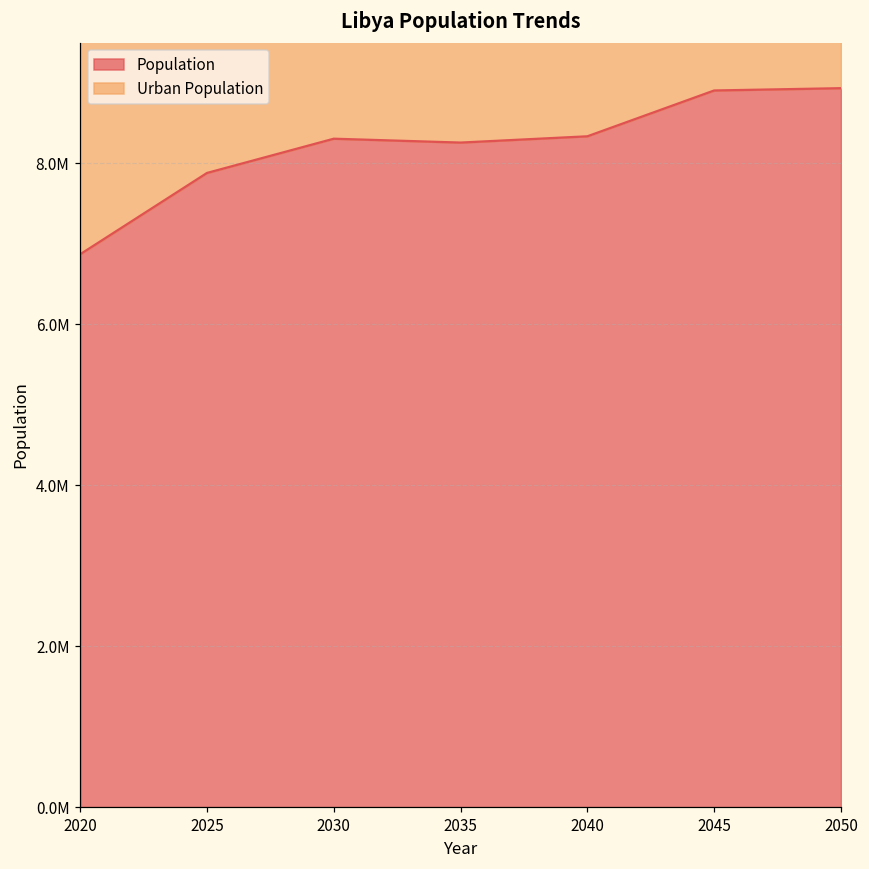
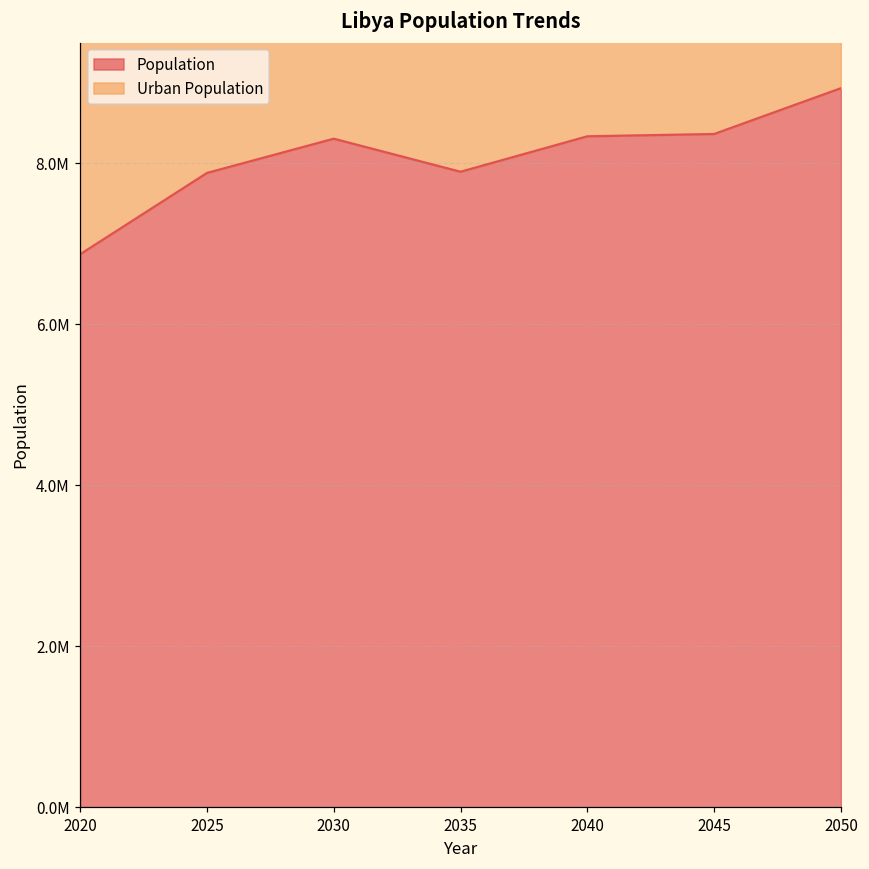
  {
    "Population": {
      "2020": 6900000,
      "2025": 7900000,
      "2030": 8300000,
-     "2035": 8300000,
+     "2035": 7900000,
      "2040": 8300000,
-     "2045": 8900000,
+     "2045": 8400000,
      "2050": 8900000
    }
  }
